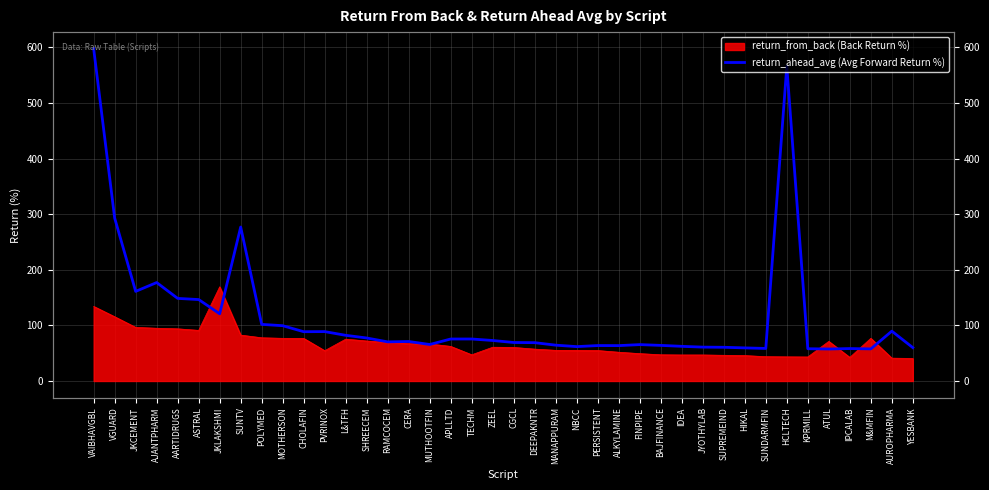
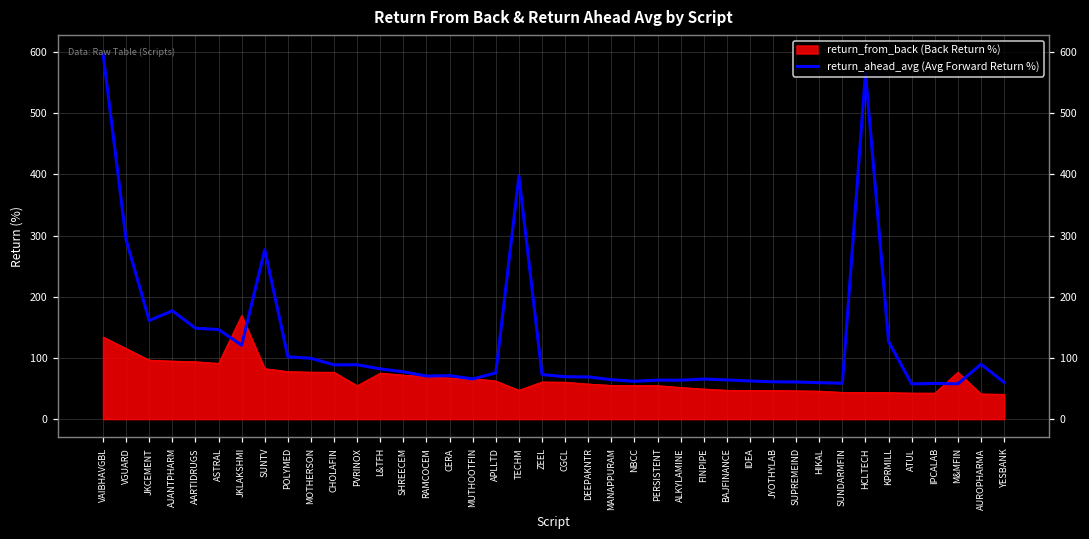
  {
    "return_from_back (Back Return %)": {
      "VAIBHAVGBL": 130,
      "VGUARD": 120,
      "JKCEMENT": 100,
      "AJANTPHARM": 90,
      "AARTIDRUGS": 90,
      "ASTRAL": 90,
      "JKLAKSHMI": 170,
      "SUNTV": 80,
      "POLYMED": 80,
      "MOTHERSON": 80,
      "CHOLAFIN": 80,
      "PVRINOX": 50,
      "L&TFH": 80,
      "SHREECEM": 70,
      "APLLTD": 60,
      "TECHM": 50,
      "ZEEL": 60,
      "CGCL": 60,
      "DEEPAKNTR": 60,
      "MANAPPURAM": 60,
      "NBCC": 60,
      "PERSISTENT": 50,
      "ALKYLAMINE": 50,
      "FINPIPE": 50,
      "BAJFINANCE": 50,
      "IDEA": 50,
      "JYOTHYLAB": 50,
      "SUPREMEIND": 50,
      "HIKAL": 50,
      "SUNDARMFIN": 40,
      "HCLTECH": 40,
      "KPRMILL": 40,
-     "ATUL": 70,
+     "ATUL": 40,
      "IPCALAB": 40,
      "M&MFIN": 80,
      "AUROPHARMA": 40,
      "YESBANK": 40
    },
    "return_ahead_avg (Avg Forward Return %)": {
      "VAIBHAVGBL": 600,
      "VGUARD": 290,
      "JKCEMENT": 160,
      "AJANTPHARM": 180,
      "AARTIDRUGS": 150,
      "ASTRAL": 150,
      "JKLAKSHMI": 120,
      "SUNTV": 280,
      "POLYMED": 100,
      "MOTHERSON": 100,
      "CHOLAFIN": 90,
      "PVRINOX": 90,
      "L&TFH": 80,
      "SHREECEM": 80,
      "APLLTD": 80,
-     "TECHM": 80,
+     "TECHM": 400,
      "ZEEL": 70,
      "CGCL": 70,
      "DEEPAKNTR": 70,
      "MANAPPURAM": 60,
      "NBCC": 60,
      "PERSISTENT": 60,
      "ALKYLAMINE": 60,
      "FINPIPE": 70,
      "BAJFINANCE": 60,
      "IDEA": 60,
      "JYOTHYLAB": 60,
      "SUPREMEIND": 60,
      "HIKAL": 60,
      "SUNDARMFIN": 60,
-     "KPRMILL": 60,
+     "KPRMILL": 130,
      "ATUL": 60,
      "IPCALAB": 60,
      "M&MFIN": 60,
      "AUROPHARMA": 90,
      "YESBANK": 60
    }
  }
